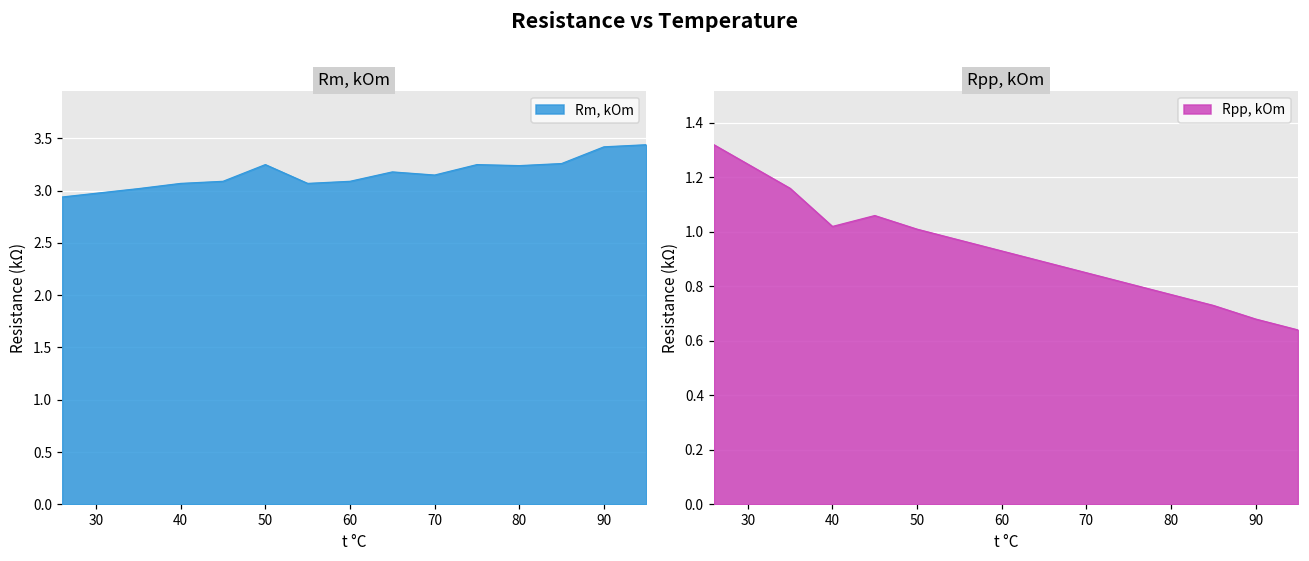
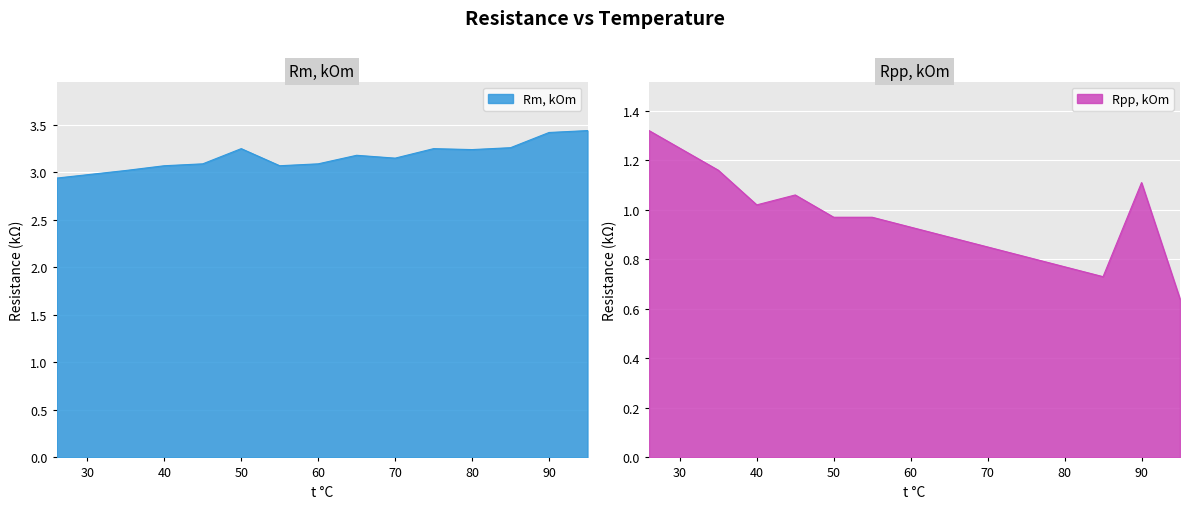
  {
    "Rm, kOm": {
      "40": 3.1,
      "50": 3.3,
      "60": 3.1,
      "70": 3.2,
      "80": 3.2,
      "90": 3.4
    },
    "Rpp, kOm": {
      "40": 1.02,
-     "50": 1.01,
+     "50": 0.97,
      "60": 0.93,
      "70": 0.85,
      "80": 0.77,
-     "90": 0.68
+     "90": 1.11
    }
  }
